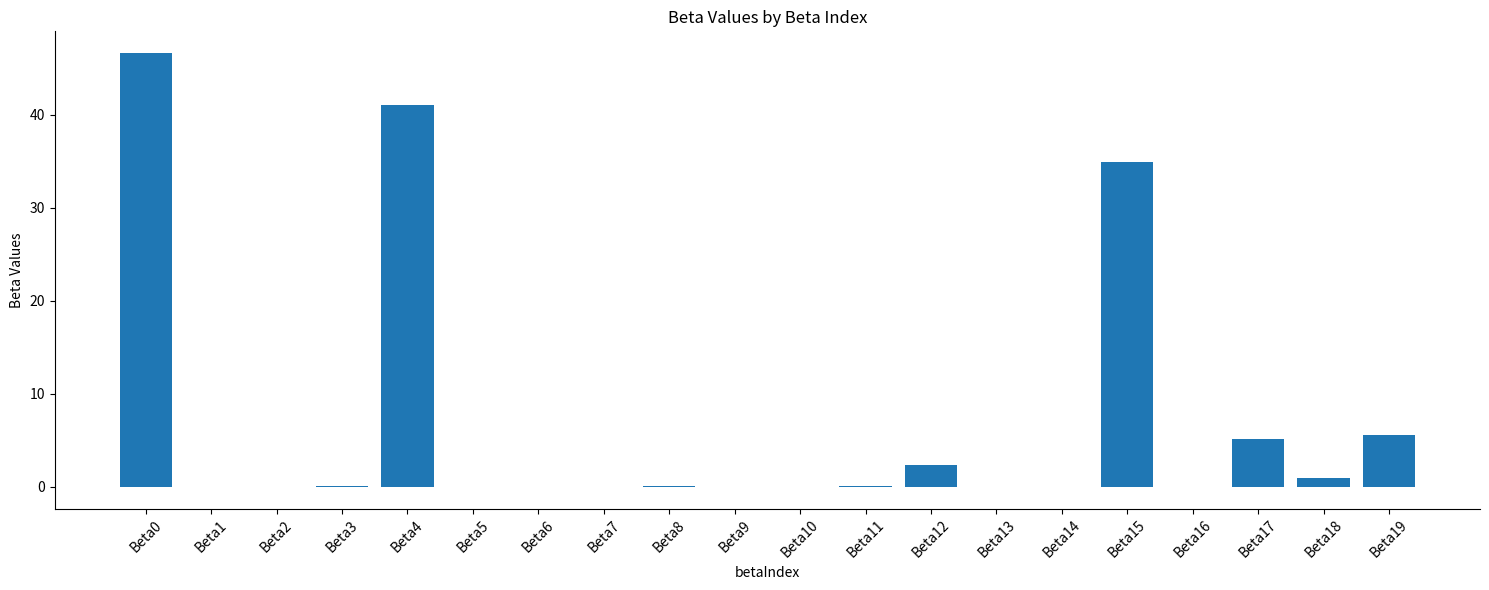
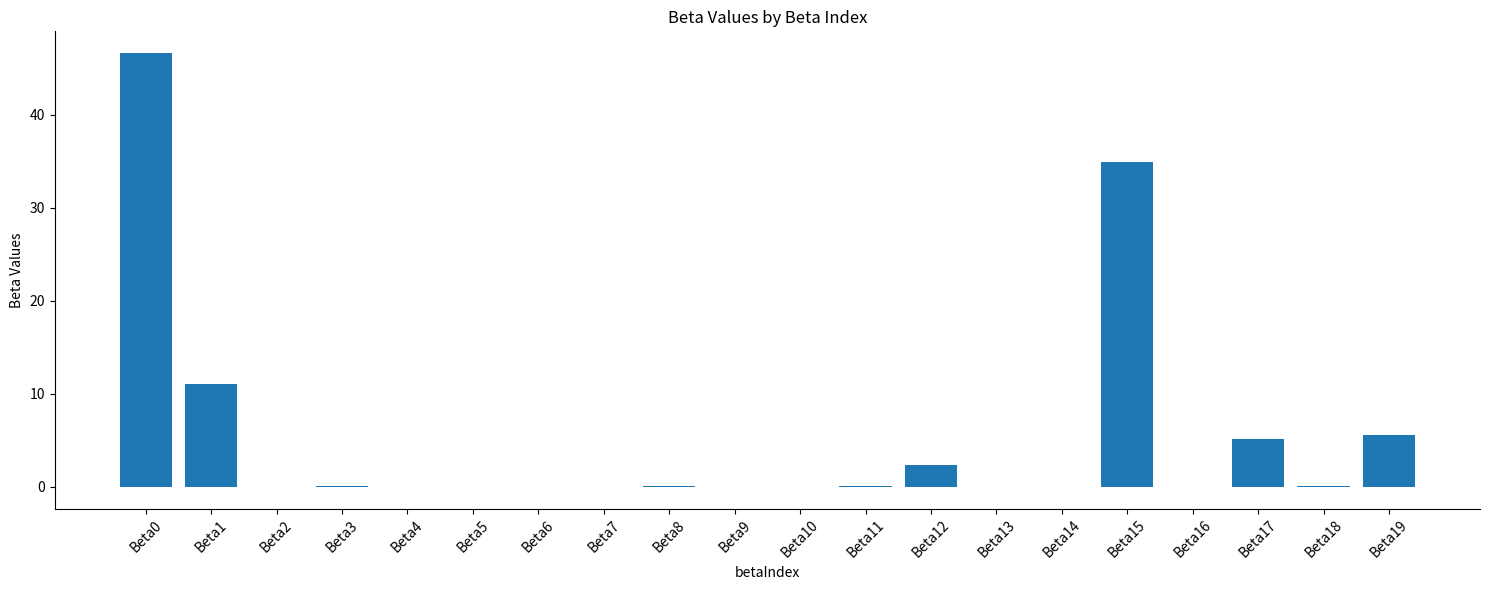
  {
    "Beta0": 47,
-   "Beta1": 0,
-   "Beta4": 41,
+   "Beta1": 11,
+   "Beta4": 0,
    "Beta12": 2,
    "Beta15": 35,
    "Beta17": 5,
-   "Beta18": 1,
+   "Beta18": 0,
    "Beta19": 6
  }
